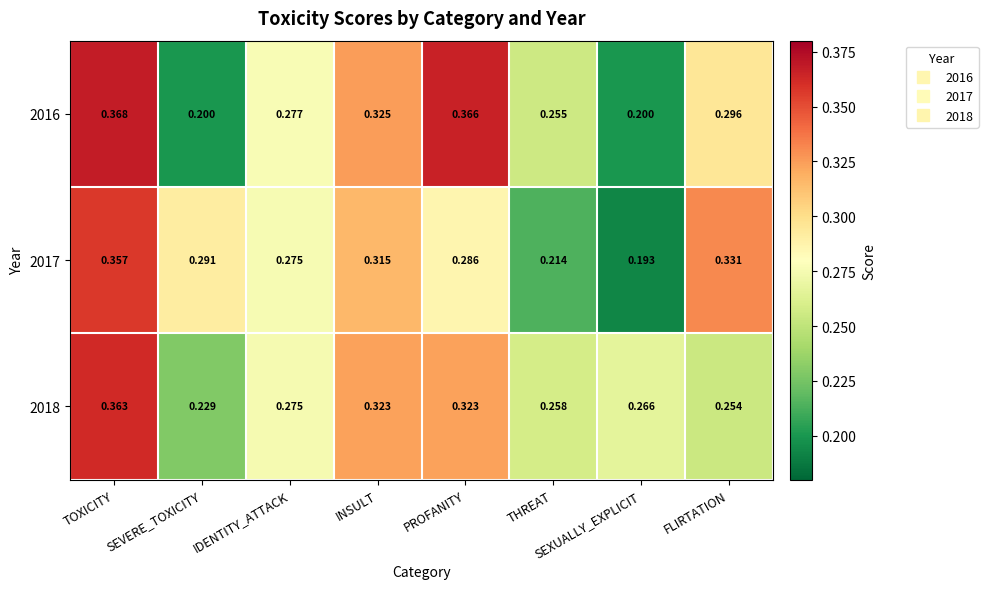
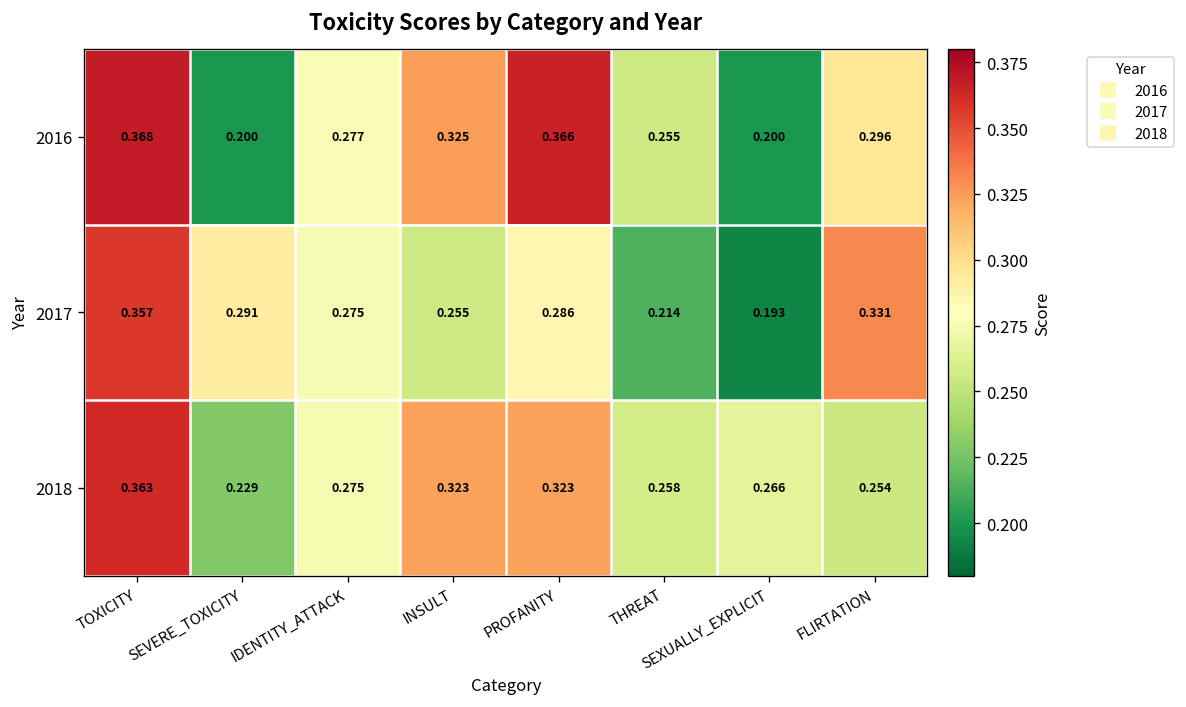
  {
    "2016": {
      "TOXICITY": 0.368,
      "SEVERE_TOXICITY": 0.200,
      "IDENTITY_ATTACK": 0.277,
      "INSULT": 0.325,
      "PROFANITY": 0.366,
      "THREAT": 0.255,
      "SEXUALLY_EXPLICIT": 0.200,
      "FLIRTATION": 0.296
    },
    "2017": {
      "TOXICITY": 0.357,
      "SEVERE_TOXICITY": 0.291,
      "IDENTITY_ATTACK": 0.275,
-     "INSULT": 0.315,
+     "INSULT": 0.255,
      "PROFANITY": 0.286,
      "THREAT": 0.214,
      "SEXUALLY_EXPLICIT": 0.193,
      "FLIRTATION": 0.331
    },
    "2018": {
      "TOXICITY": 0.363,
      "SEVERE_TOXICITY": 0.229,
      "IDENTITY_ATTACK": 0.275,
      "INSULT": 0.323,
      "PROFANITY": 0.323,
      "THREAT": 0.258,
      "SEXUALLY_EXPLICIT": 0.266,
      "FLIRTATION": 0.254
    }
  }
